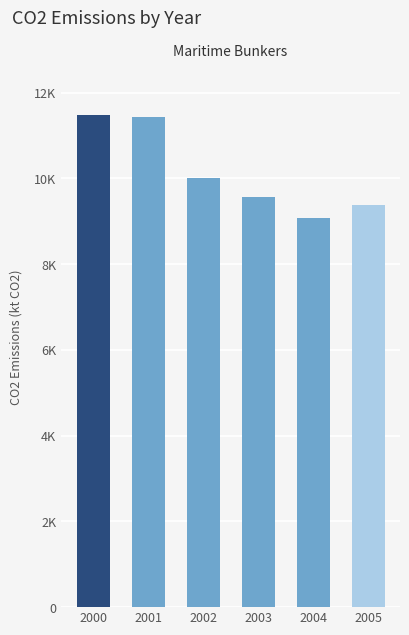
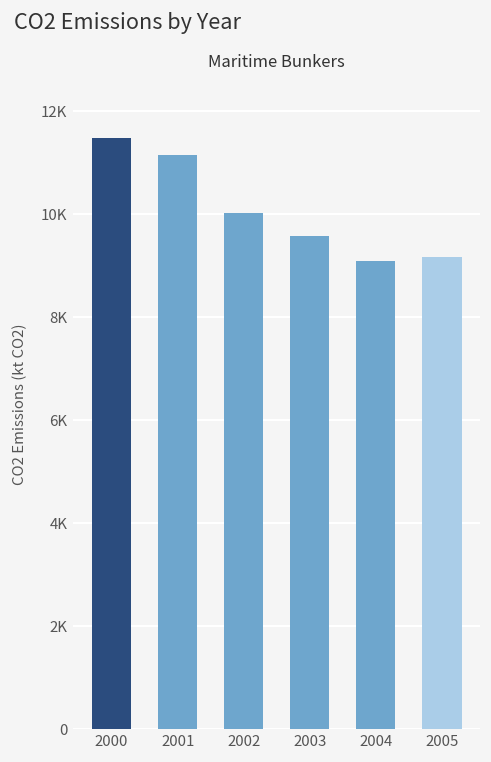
  {
    "2000": 11500,
-   "2001": 11400,
+   "2001": 11100,
    "2002": 10000,
    "2003": 9600,
    "2004": 9100,
-   "2005": 9400
+   "2005": 9200
  }
